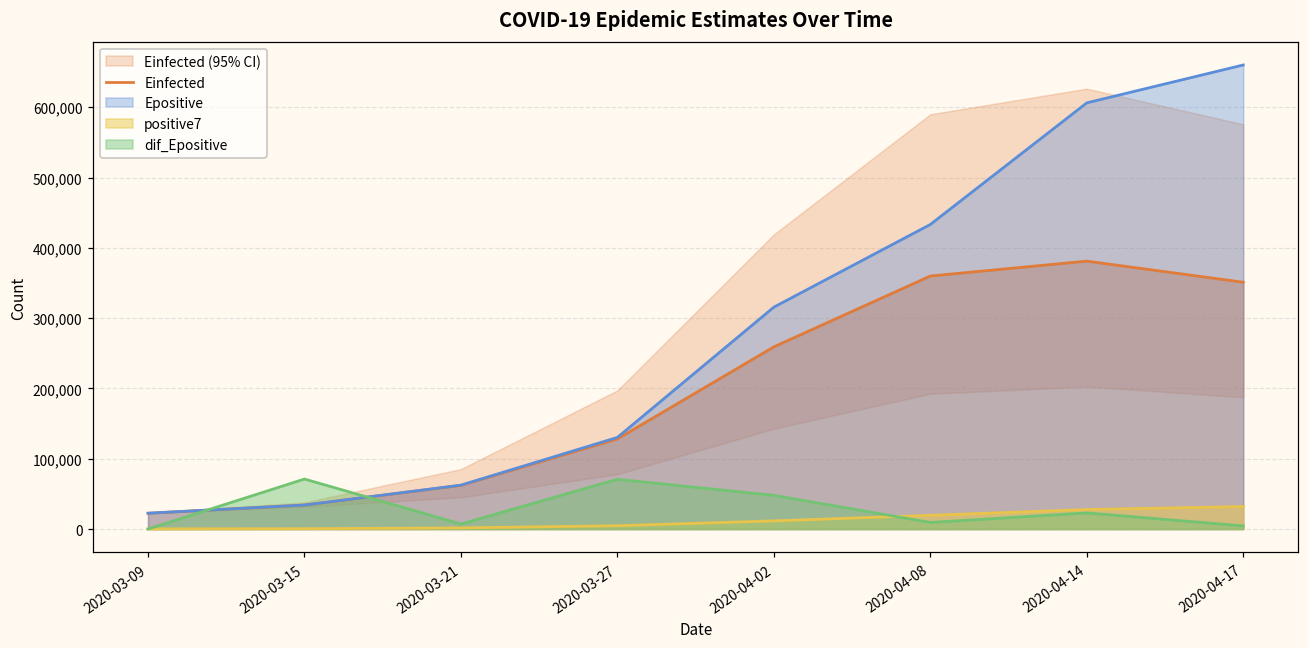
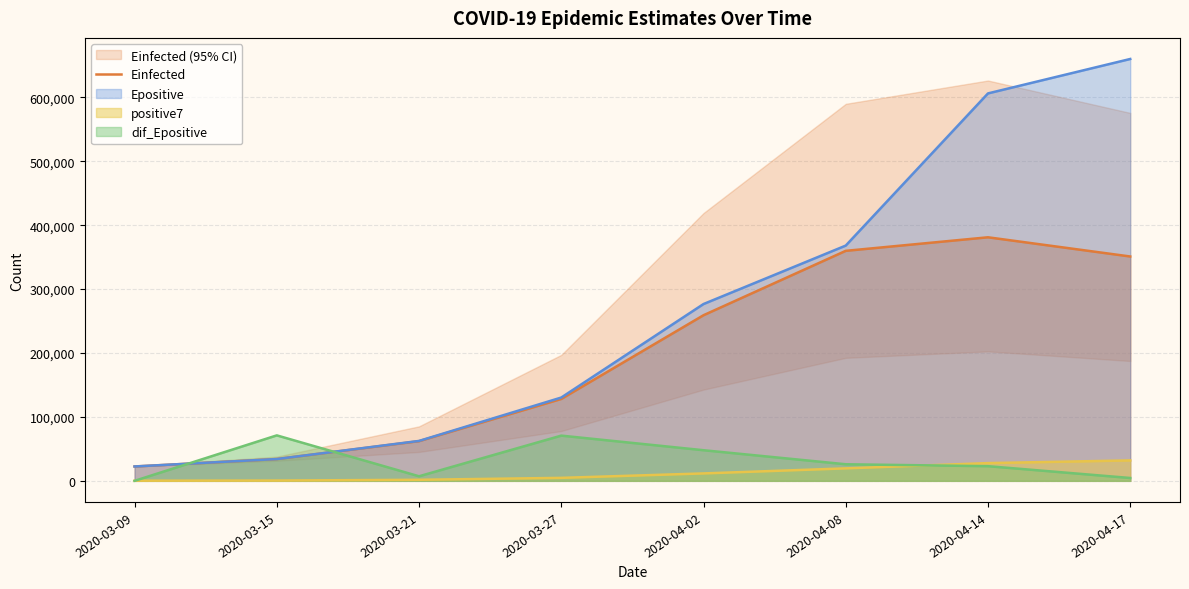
  {
    "Epositive": {
-     "2020-04-02": "320,000",
-     "2020-04-08": "430,000",
+     "2020-04-02": "280,000",
+     "2020-04-08": "370,000",
      "2020-04-14": "610,000",
      "2020-04-17": "660,000"
    },
    "dif_Epositive": {
      "2020-03-15": "70,000",
      "2020-03-21": "10,000",
      "2020-03-27": "70,000",
      "2020-04-02": "50,000",
-     "2020-04-08": "10,000",
+     "2020-04-08": "30,000",
      "2020-04-14": "20,000",
      "2020-04-17": "0"
    }
  }
